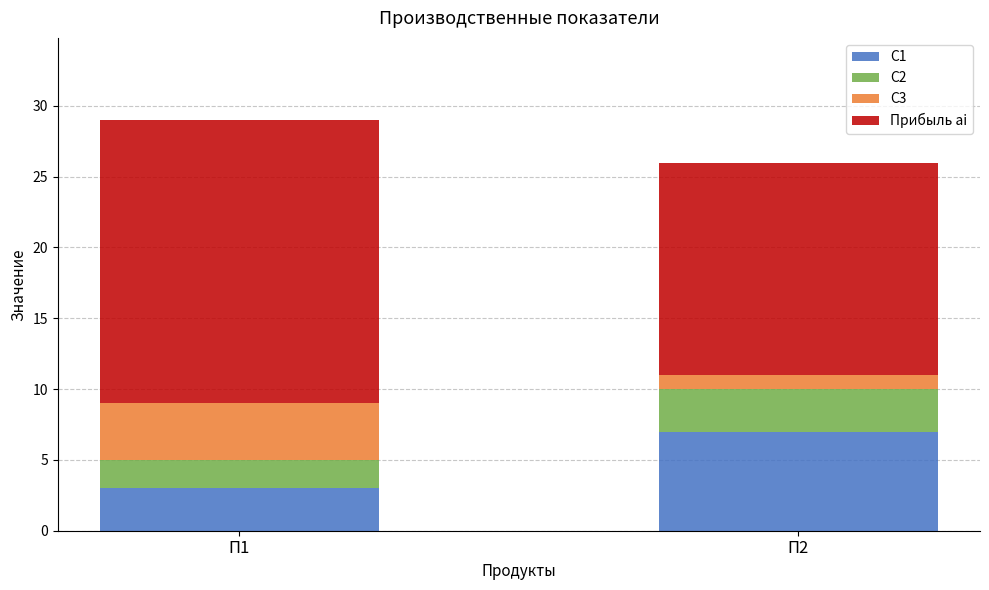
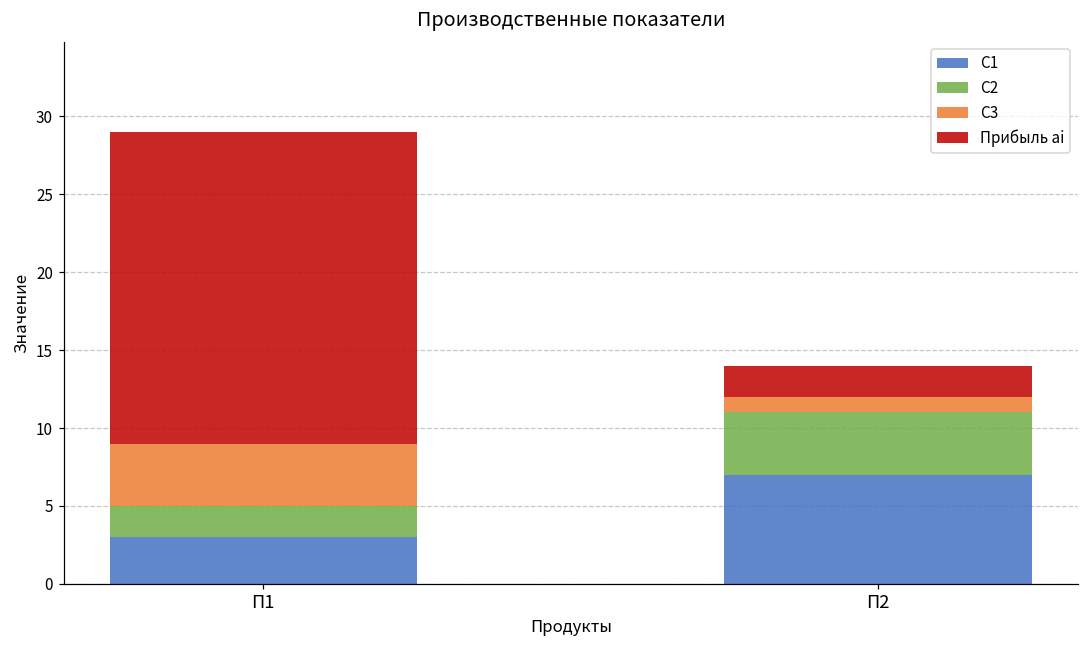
  {
    "С1": {
      "П1": 3,
      "П2": 7
    },
    "С2": {
      "П1": 2,
-     "П2": 3
+     "П2": 4
    },
    "С3": {
      "П1": 4,
      "П2": 1
    },
    "Прибыль ai": {
      "П1": 20,
-     "П2": 15
+     "П2": 2
    }
  }
